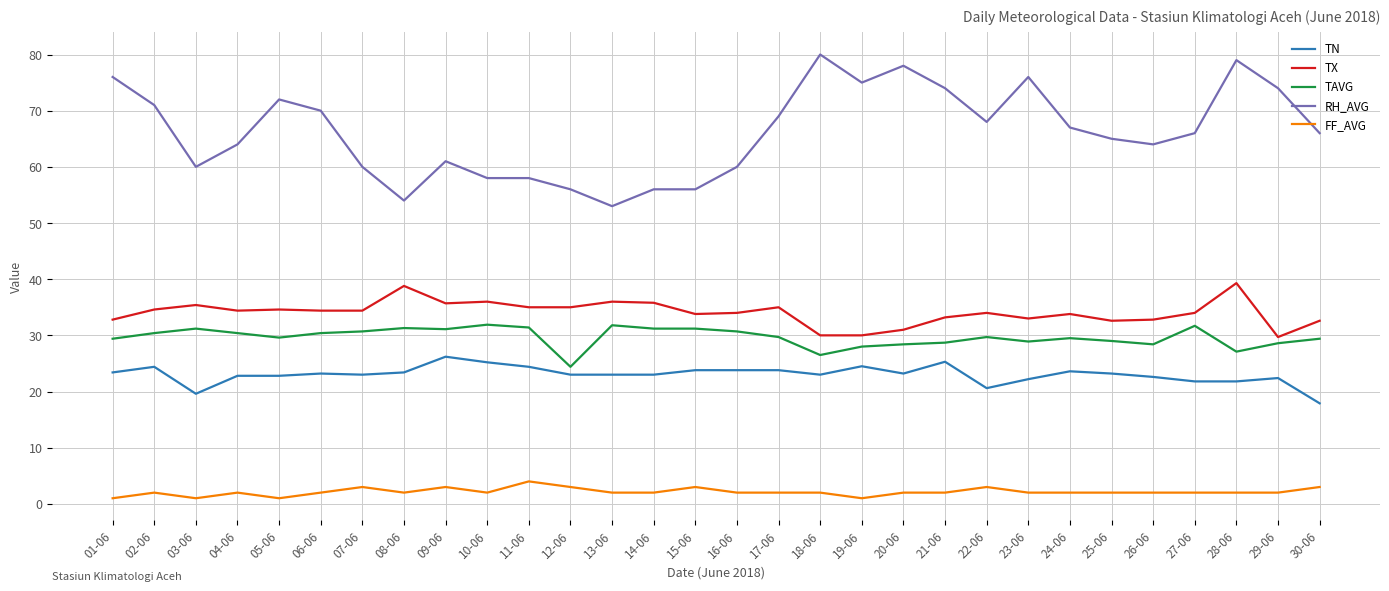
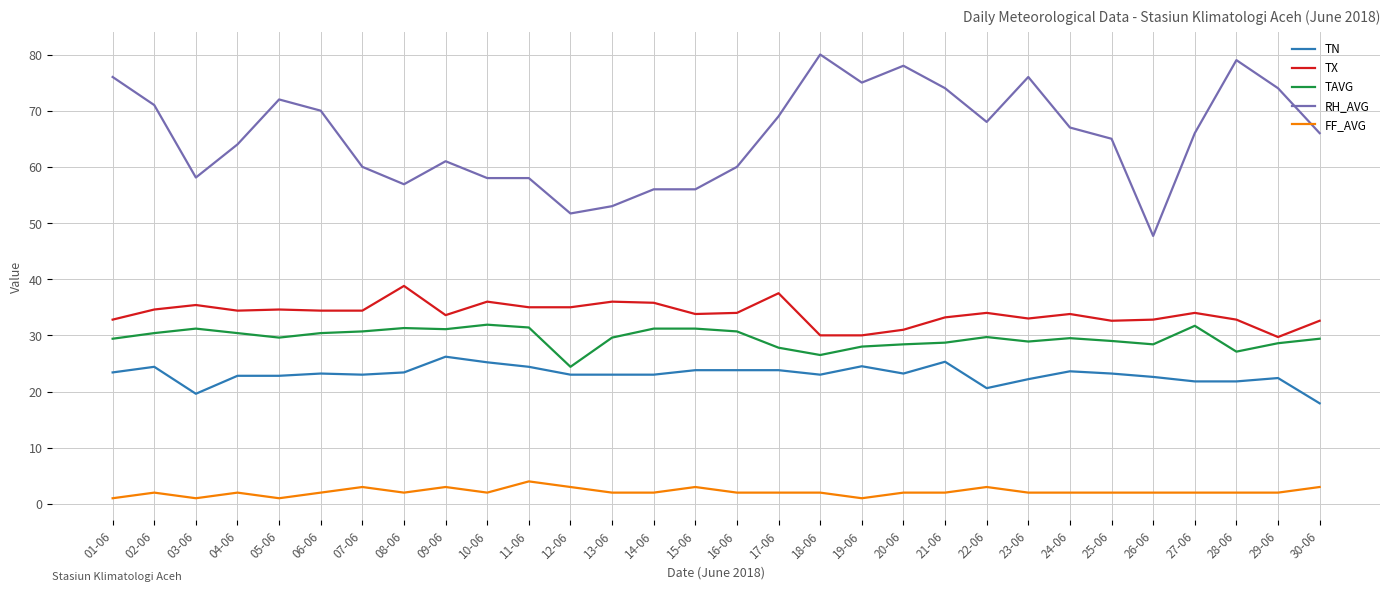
  {
    "TN": {
      "01-06": 23,
      "02-06": 24,
      "03-06": 20,
      "04-06": 23,
      "05-06": 23,
      "06-06": 23,
      "07-06": 23,
      "08-06": 23,
      "09-06": 26,
      "10-06": 25,
      "11-06": 24,
      "12-06": 23,
      "13-06": 23,
      "14-06": 23,
      "15-06": 24,
      "16-06": 24,
      "17-06": 24,
      "18-06": 23,
      "19-06": 25,
      "20-06": 23,
      "21-06": 25,
      "22-06": 21,
      "23-06": 22,
      "24-06": 24,
      "25-06": 23,
      "26-06": 23,
      "27-06": 22,
      "28-06": 22,
      "29-06": 22,
      "30-06": 18
    },
    "TX": {
      "01-06": 33,
      "02-06": 35,
      "03-06": 35,
      "04-06": 34,
      "05-06": 35,
      "06-06": 34,
      "07-06": 34,
      "08-06": 39,
-     "09-06": 36,
+     "09-06": 34,
      "10-06": 36,
      "11-06": 35,
      "12-06": 35,
      "13-06": 36,
      "14-06": 36,
      "15-06": 34,
      "16-06": 34,
-     "17-06": 35,
+     "17-06": 38,
      "18-06": 30,
      "19-06": 30,
      "20-06": 31,
      "21-06": 33,
      "22-06": 34,
      "23-06": 33,
      "24-06": 34,
      "25-06": 33,
      "26-06": 33,
      "27-06": 34,
-     "28-06": 39,
+     "28-06": 33,
      "29-06": 30,
      "30-06": 33
    },
    "TAVG": {
      "01-06": 29,
      "02-06": 30,
      "03-06": 31,
      "04-06": 30,
      "05-06": 30,
      "06-06": 30,
      "07-06": 31,
      "08-06": 31,
      "09-06": 31,
      "10-06": 32,
      "11-06": 31,
      "12-06": 24,
-     "13-06": 32,
+     "13-06": 30,
      "14-06": 31,
      "15-06": 31,
      "16-06": 31,
-     "17-06": 30,
+     "17-06": 28,
      "18-06": 27,
      "19-06": 28,
      "20-06": 28,
      "21-06": 29,
      "22-06": 30,
      "23-06": 29,
      "24-06": 30,
      "25-06": 29,
      "26-06": 28,
      "27-06": 32,
      "28-06": 27,
      "29-06": 29,
      "30-06": 29
    },
    "RH_AVG": {
      "01-06": 76,
      "02-06": 71,
-     "03-06": 60,
+     "03-06": 58,
      "04-06": 64,
      "05-06": 72,
      "06-06": 70,
      "07-06": 60,
-     "08-06": 54,
+     "08-06": 57,
      "09-06": 61,
      "10-06": 58,
      "11-06": 58,
-     "12-06": 56,
+     "12-06": 52,
      "13-06": 53,
      "14-06": 56,
      "15-06": 56,
      "16-06": 60,
      "17-06": 69,
      "18-06": 80,
      "19-06": 75,
      "20-06": 78,
      "21-06": 74,
      "22-06": 68,
      "23-06": 76,
      "24-06": 67,
      "25-06": 65,
-     "26-06": 64,
+     "26-06": 48,
      "27-06": 66,
      "28-06": 79,
      "29-06": 74,
      "30-06": 66
    },
    "FF_AVG": {
      "01-06": 1,
      "02-06": 2,
      "03-06": 1,
      "04-06": 2,
      "05-06": 1,
      "06-06": 2,
      "07-06": 3,
      "08-06": 2,
      "09-06": 3,
      "10-06": 2,
      "11-06": 4,
      "12-06": 3,
      "13-06": 2,
      "14-06": 2,
      "15-06": 3,
      "16-06": 2,
      "17-06": 2,
      "18-06": 2,
      "19-06": 1,
      "20-06": 2,
      "21-06": 2,
      "22-06": 3,
      "23-06": 2,
      "24-06": 2,
      "25-06": 2,
      "26-06": 2,
      "27-06": 2,
      "28-06": 2,
      "29-06": 2,
      "30-06": 3
    }
  }
